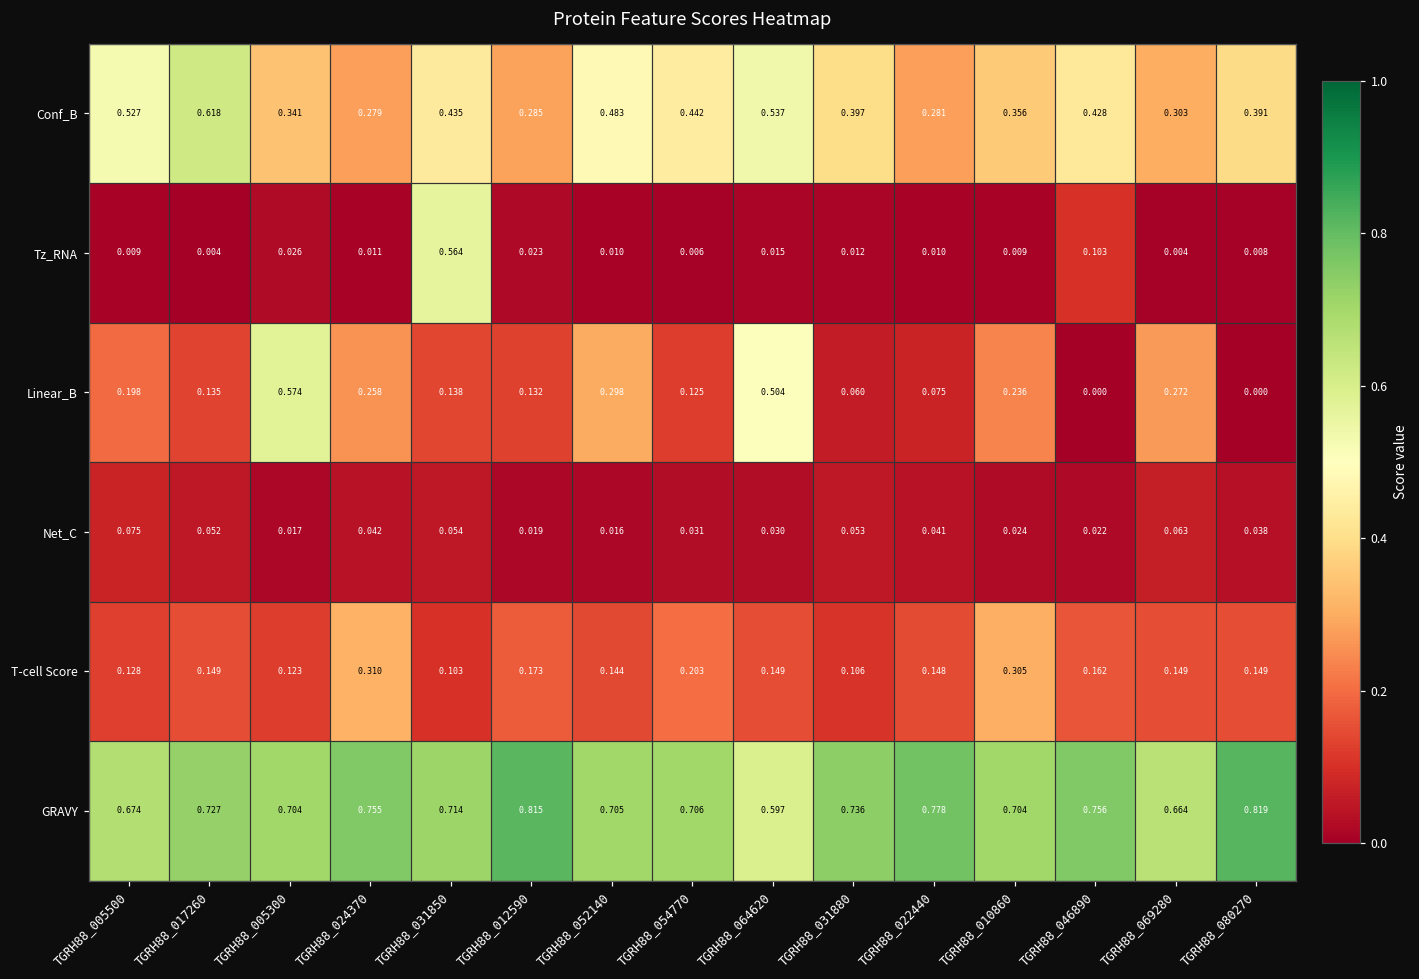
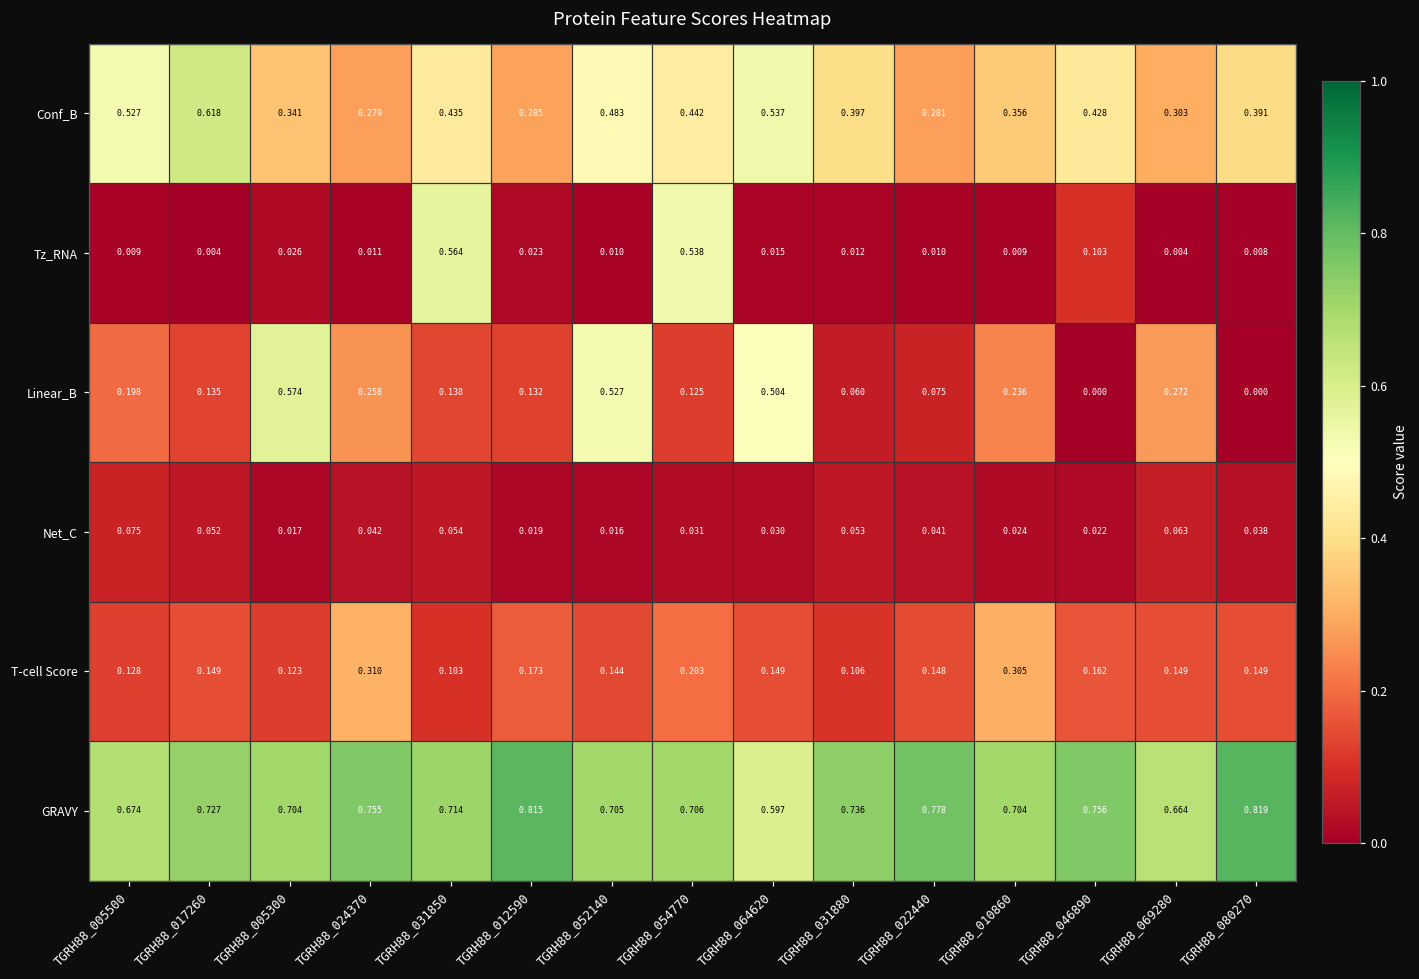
  {
    "Conf_B": {
      "TGRH88_005500": 0.527,
      "TGRH88_017260": 0.618,
      "TGRH88_005300": 0.341,
      "TGRH88_024370": 0.279,
      "TGRH88_031850": 0.435,
      "TGRH88_012590": 0.285,
      "TGRH88_052140": 0.483,
      "TGRH88_054770": 0.442,
      "TGRH88_064620": 0.537,
      "TGRH88_031880": 0.397,
      "TGRH88_022440": 0.281,
      "TGRH88_010860": 0.356,
      "TGRH88_046890": 0.428,
      "TGRH88_069280": 0.303,
      "TGRH88_080270": 0.391
    },
    "Tz_RNA": {
      "TGRH88_005500": 0.009,
      "TGRH88_017260": 0.004,
      "TGRH88_005300": 0.026,
      "TGRH88_024370": 0.011,
      "TGRH88_031850": 0.564,
      "TGRH88_012590": 0.023,
      "TGRH88_052140": 0.010,
-     "TGRH88_054770": 0.006,
+     "TGRH88_054770": 0.538,
      "TGRH88_064620": 0.015,
      "TGRH88_031880": 0.012,
      "TGRH88_022440": 0.010,
      "TGRH88_010860": 0.009,
      "TGRH88_046890": 0.103,
      "TGRH88_069280": 0.004,
      "TGRH88_080270": 0.008
    },
    "Linear_B": {
      "TGRH88_005500": 0.198,
      "TGRH88_017260": 0.135,
      "TGRH88_005300": 0.574,
      "TGRH88_024370": 0.258,
      "TGRH88_031850": 0.138,
      "TGRH88_012590": 0.132,
-     "TGRH88_052140": 0.298,
+     "TGRH88_052140": 0.527,
      "TGRH88_054770": 0.125,
      "TGRH88_064620": 0.504,
      "TGRH88_031880": 0.060,
      "TGRH88_022440": 0.075,
      "TGRH88_010860": 0.236,
      "TGRH88_046890": 0.000,
      "TGRH88_069280": 0.272,
      "TGRH88_080270": 0.000
    },
    "Net_C": {
      "TGRH88_005500": 0.075,
      "TGRH88_017260": 0.052,
      "TGRH88_005300": 0.017,
      "TGRH88_024370": 0.042,
      "TGRH88_031850": 0.054,
      "TGRH88_012590": 0.019,
      "TGRH88_052140": 0.016,
      "TGRH88_054770": 0.031,
      "TGRH88_064620": 0.030,
      "TGRH88_031880": 0.053,
      "TGRH88_022440": 0.041,
      "TGRH88_010860": 0.024,
      "TGRH88_046890": 0.022,
      "TGRH88_069280": 0.063,
      "TGRH88_080270": 0.038
    },
    "T-cell Score": {
      "TGRH88_005500": 0.128,
      "TGRH88_017260": 0.149,
      "TGRH88_005300": 0.123,
      "TGRH88_024370": 0.310,
      "TGRH88_031850": 0.103,
      "TGRH88_012590": 0.173,
      "TGRH88_052140": 0.144,
      "TGRH88_054770": 0.203,
      "TGRH88_064620": 0.149,
      "TGRH88_031880": 0.106,
      "TGRH88_022440": 0.148,
      "TGRH88_010860": 0.305,
      "TGRH88_046890": 0.162,
      "TGRH88_069280": 0.149,
      "TGRH88_080270": 0.149
    },
    "GRAVY": {
      "TGRH88_005500": 0.674,
      "TGRH88_017260": 0.727,
      "TGRH88_005300": 0.704,
      "TGRH88_024370": 0.755,
      "TGRH88_031850": 0.714,
      "TGRH88_012590": 0.815,
      "TGRH88_052140": 0.705,
      "TGRH88_054770": 0.706,
      "TGRH88_064620": 0.597,
      "TGRH88_031880": 0.736,
      "TGRH88_022440": 0.778,
      "TGRH88_010860": 0.704,
      "TGRH88_046890": 0.756,
      "TGRH88_069280": 0.664,
      "TGRH88_080270": 0.819
    }
  }
